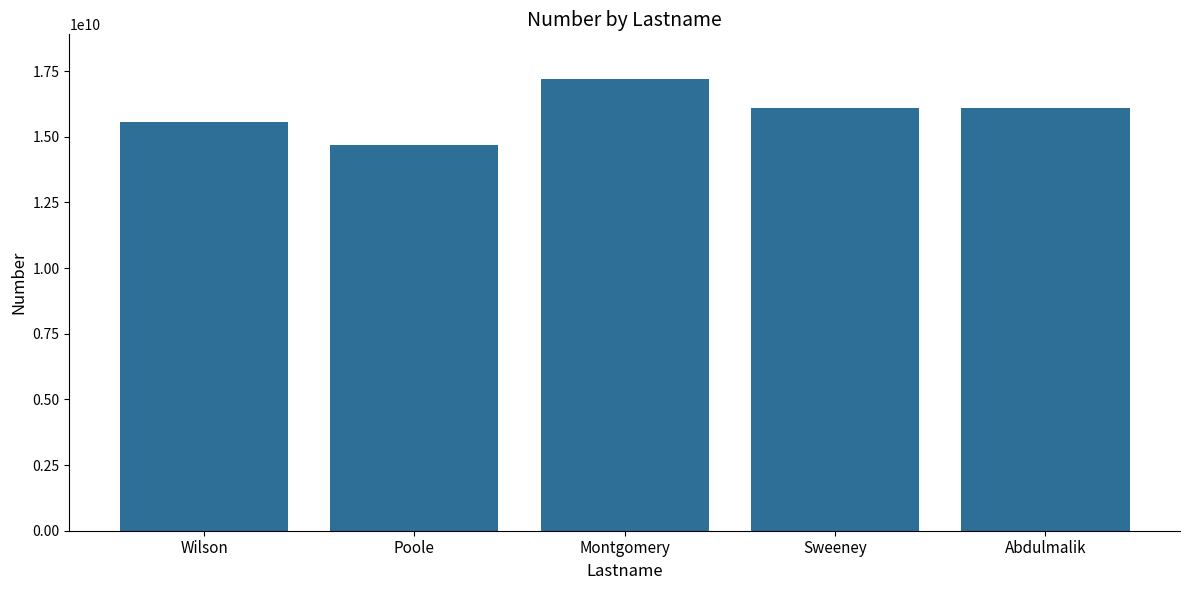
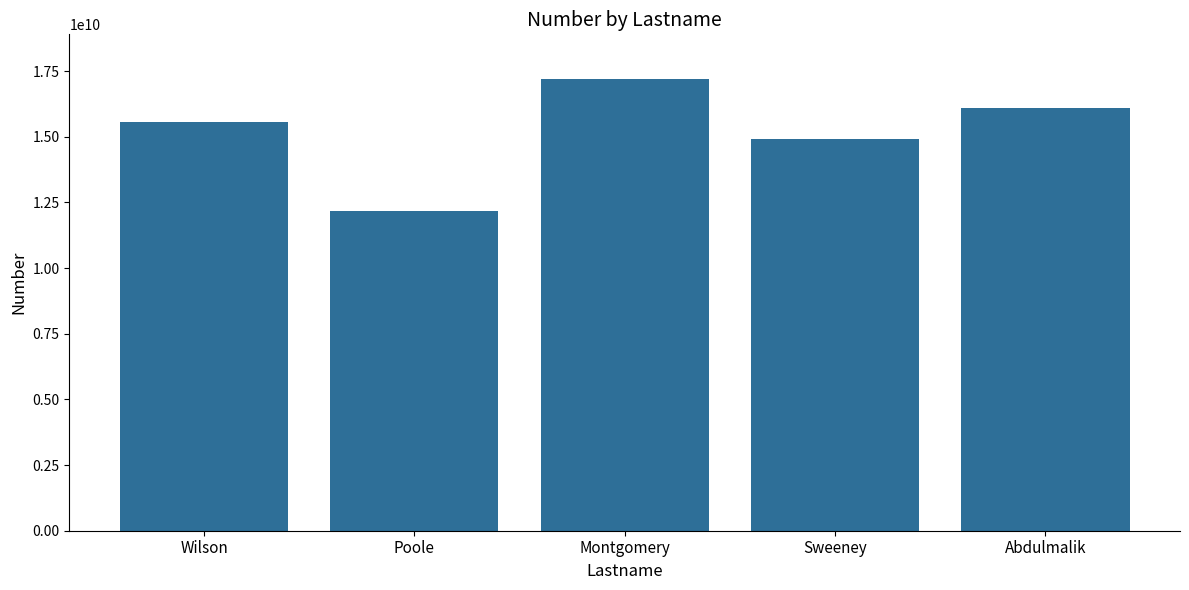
  {
    "Wilson": 15600000000,
-   "Poole": 14700000000,
+   "Poole": 12200000000,
    "Montgomery": 17200000000,
-   "Sweeney": 16100000000,
+   "Sweeney": 14900000000,
    "Abdulmalik": 16100000000
  }
